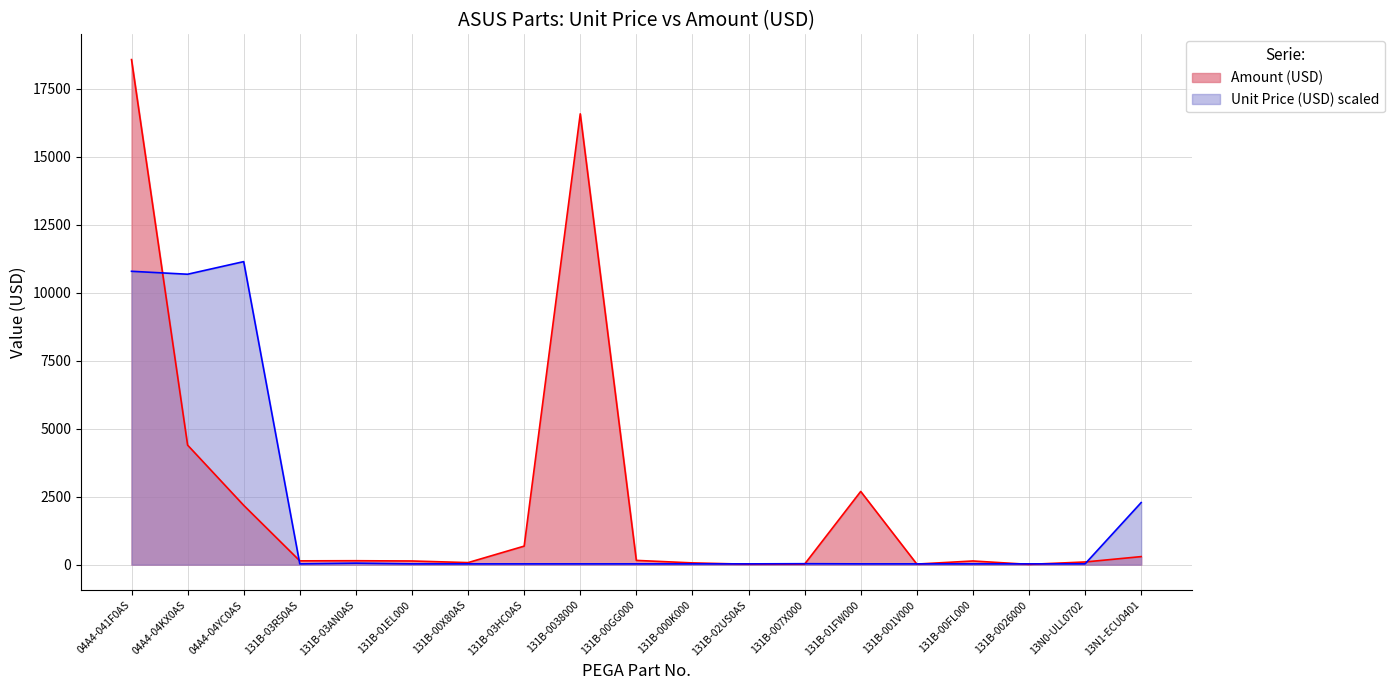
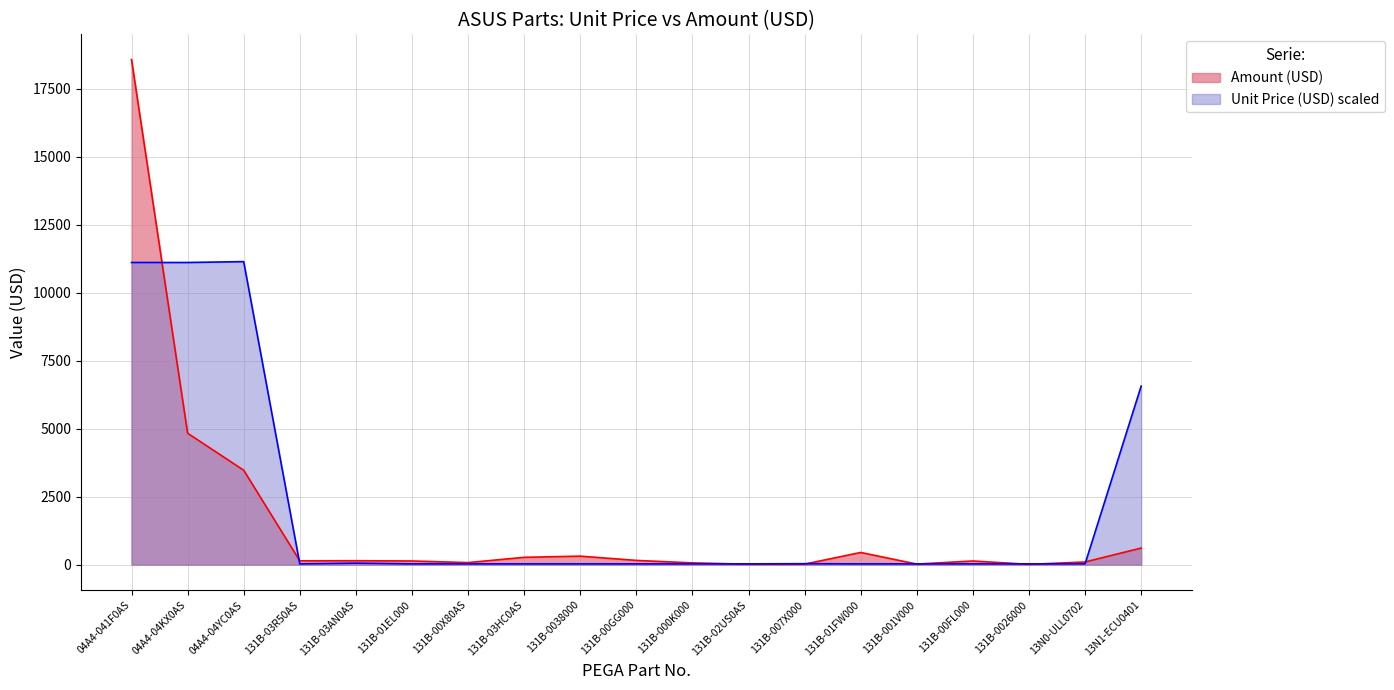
  {
    "Amount (USD)": {
      "04A4-041F0AS": 18600,
-     "04A4-04KX0AS": 4400,
-     "04A4-04YC0AS": 2200,
+     "04A4-04KX0AS": 4800,
+     "04A4-04YC0AS": 3500,
      "131B-03R50AS": 100,
      "131B-01EL000": 100,
-     "131B-03HC0AS": 700,
-     "131B-0038000": 16600,
+     "131B-03HC0AS": 300,
+     "131B-0038000": 300,
      "131B-00GG000": 200,
-     "131B-01FW000": 2700,
+     "131B-01FW000": 400,
      "131B-00FL000": 100,
-     "13N1-ECU0401": 300
+     "13N1-ECU0401": 600
    },
    "Unit Price (USD) scaled": {
-     "04A4-041F0AS": 10800,
-     "04A4-04KX0AS": 10700,
+     "04A4-041F0AS": 11100,
+     "04A4-04KX0AS": 11100,
      "04A4-04YC0AS": 11100,
      "131B-03R50AS": 0,
      "131B-01EL000": 0,
      "131B-03HC0AS": 0,
      "131B-0038000": 0,
      "131B-00GG000": 0,
      "131B-01FW000": 0,
      "131B-00FL000": 0,
-     "13N1-ECU0401": 2300
+     "13N1-ECU0401": 6600
    }
  }
